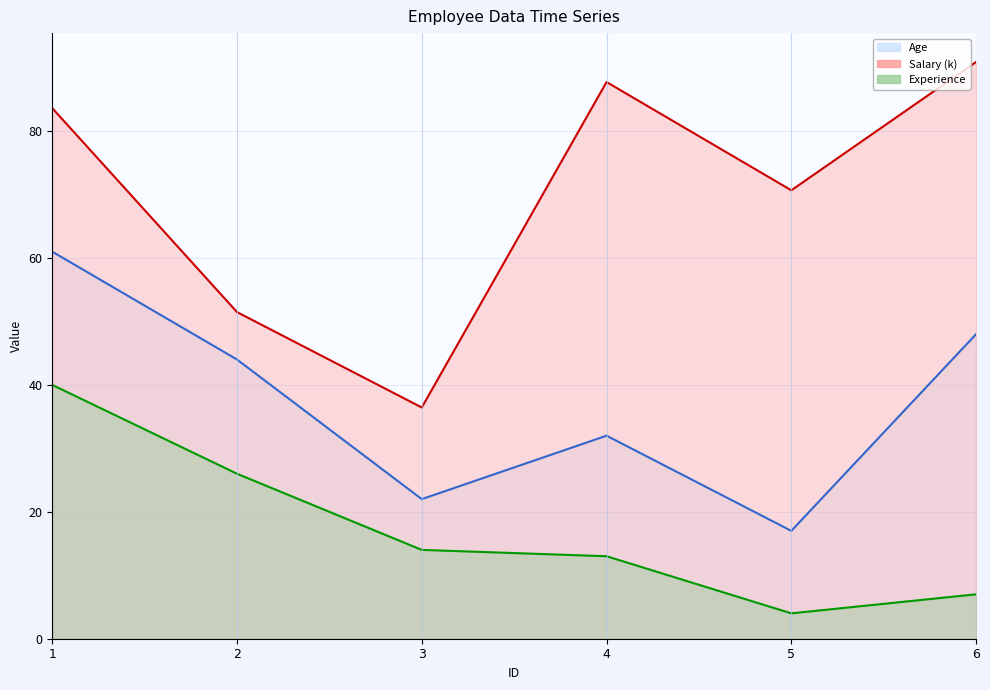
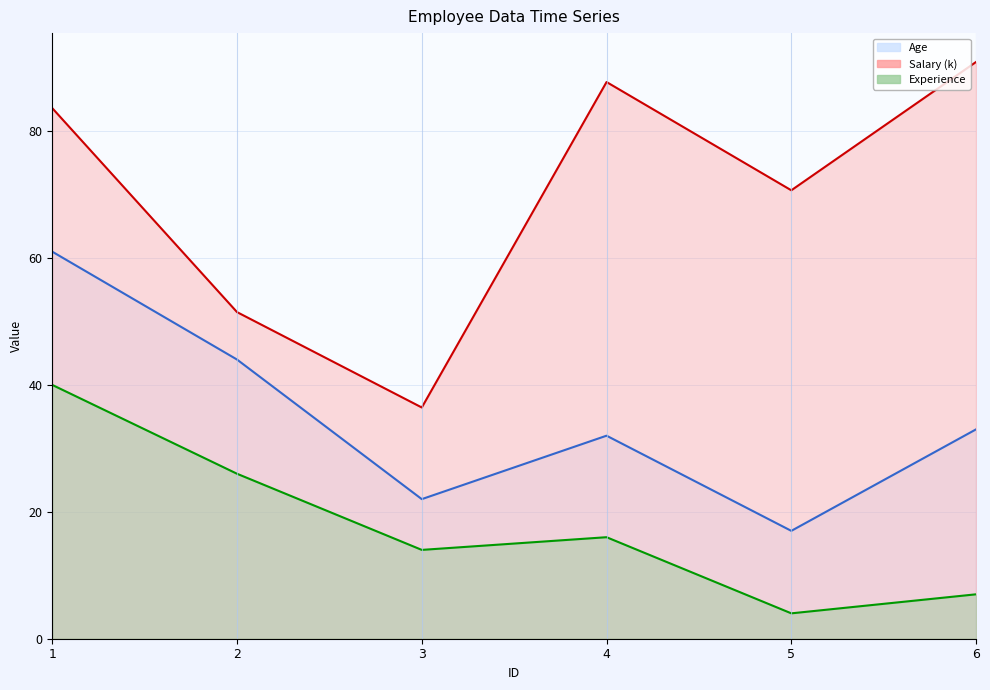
  {
    "Age": {
      "1": 61,
      "2": 44,
      "3": 22,
      "4": 32,
      "5": 17,
-     "6": 48
+     "6": 33
    },
    "Salary (k)": {
      "1": 84,
      "2": 51,
      "3": 36,
      "4": 88,
      "5": 71,
      "6": 91
    },
    "Experience": {
      "1": 40,
      "2": 26,
      "3": 14,
-     "4": 13,
+     "4": 16,
      "5": 4,
      "6": 7
    }
  }
